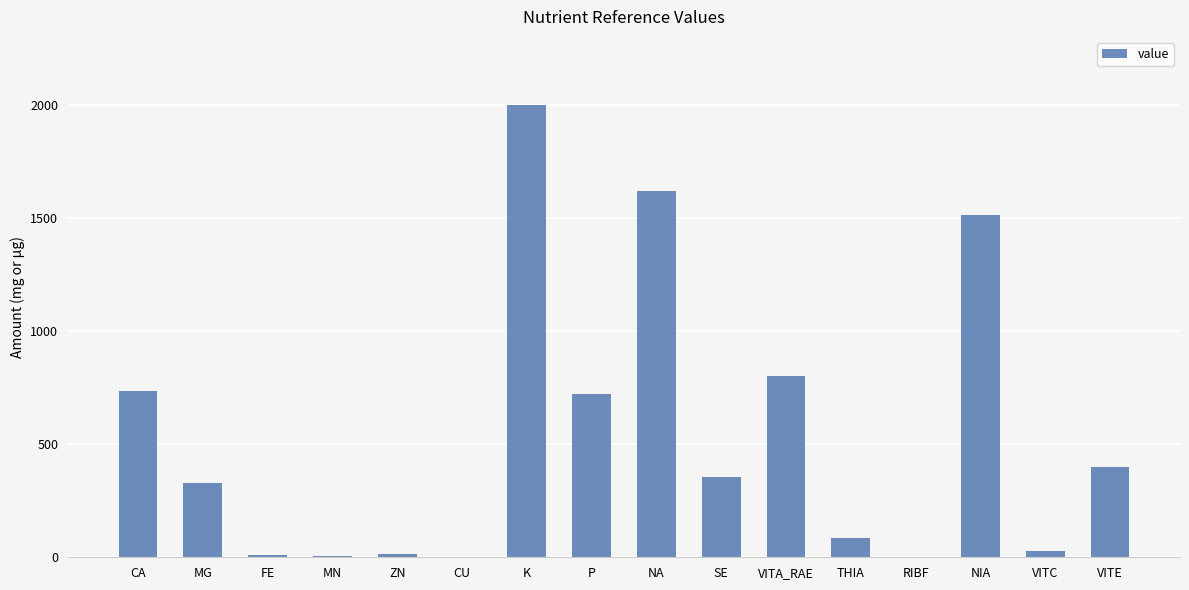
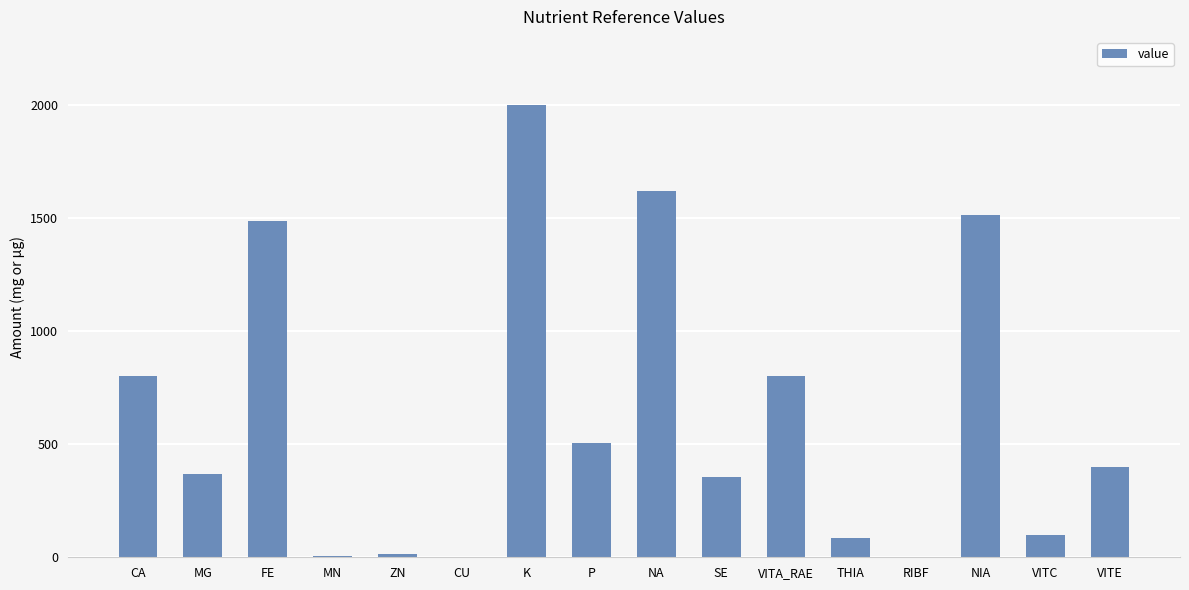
  {
-   "CA": 740,
-   "MG": 330,
-   "FE": 10,
+   "CA": 800,
+   "MG": 370,
+   "FE": 1490,
    "ZN": 10,
    "K": 2000,
-   "P": 720,
+   "P": 500,
    "NA": 1620,
    "SE": 360,
    "VITA_RAE": 800,
    "THIA": 90,
    "NIA": 1510,
-   "VITC": 30,
+   "VITC": 100,
    "VITE": 400
  }
